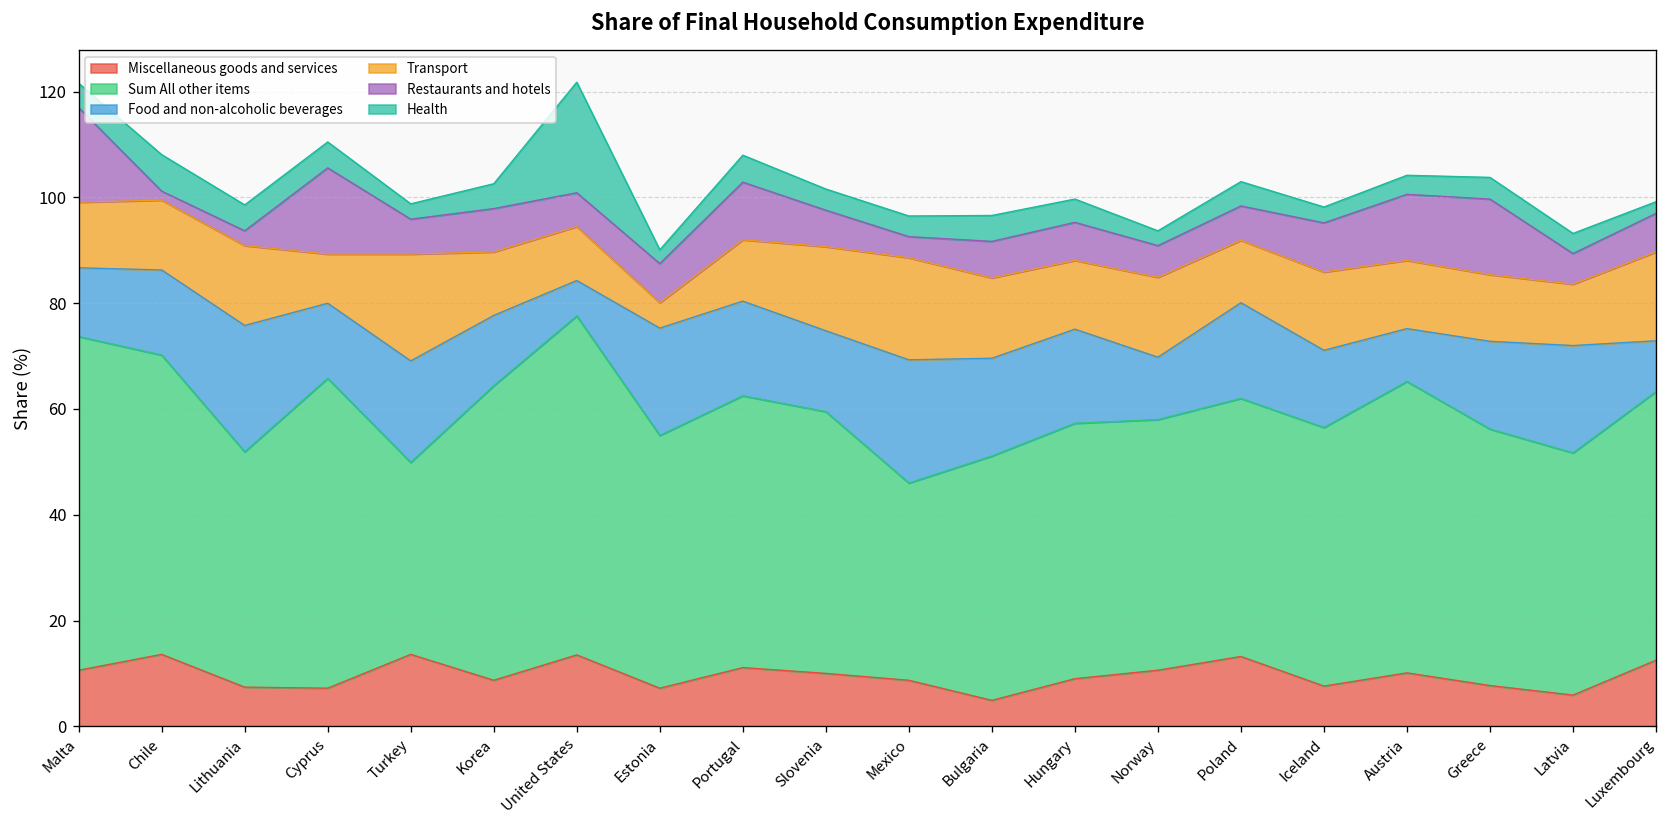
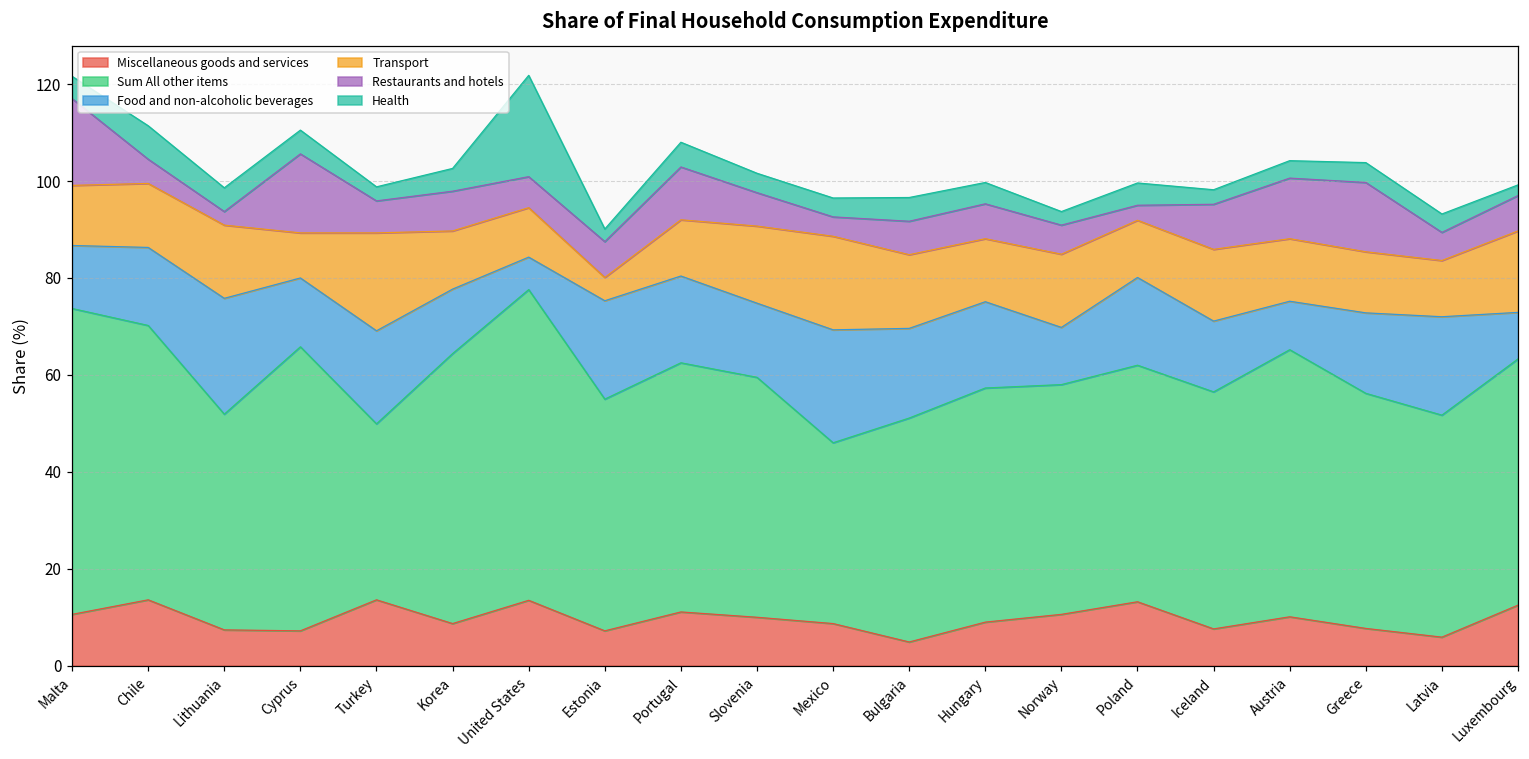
  {
    "Miscellaneous goods and services": {
      "Malta": 11,
      "Chile": 14,
      "Lithuania": 7,
      "Cyprus": 7,
      "Turkey": 14,
      "Korea": 9,
      "United States": 14,
      "Estonia": 7,
      "Portugal": 11,
      "Slovenia": 10,
      "Mexico": 9,
      "Bulgaria": 5,
      "Hungary": 9,
      "Norway": 11,
      "Poland": 13,
      "Iceland": 8,
      "Austria": 10,
      "Greece": 8,
      "Latvia": 6,
      "Luxembourg": 13
    },
    "Food and non-alcoholic beverages": {
      "Malta": 13,
      "Chile": 16,
      "Lithuania": 24,
      "Cyprus": 14,
      "Turkey": 19,
      "Korea": 13,
      "United States": 7,
      "Estonia": 20,
      "Portugal": 18,
      "Slovenia": 15,
      "Mexico": 23,
      "Bulgaria": 18,
      "Hungary": 18,
      "Norway": 12,
      "Poland": 18,
      "Iceland": 15,
      "Austria": 10,
      "Greece": 17,
      "Latvia": 20,
      "Luxembourg": 10
    },
    "Transport": {
      "Malta": 12,
      "Chile": 13,
      "Lithuania": 15,
      "Cyprus": 9,
      "Turkey": 20,
      "Korea": 12,
      "United States": 10,
      "Estonia": 5,
      "Portugal": 12,
      "Slovenia": 16,
      "Mexico": 19,
      "Bulgaria": 15,
      "Hungary": 13,
      "Norway": 15,
      "Poland": 12,
      "Iceland": 15,
      "Austria": 13,
      "Greece": 13,
      "Latvia": 12,
      "Luxembourg": 17
    },
    "Restaurants and hotels": {
      "Malta": 18,
-     "Chile": 2,
+     "Chile": 5,
      "Lithuania": 3,
      "Cyprus": 16,
      "Turkey": 7,
      "Korea": 8,
      "United States": 6,
      "Estonia": 7,
      "Portugal": 11,
      "Slovenia": 7,
      "Mexico": 4,
      "Bulgaria": 7,
      "Hungary": 7,
      "Norway": 6,
-     "Poland": 7,
+     "Poland": 3,
      "Iceland": 9,
      "Austria": 13,
      "Greece": 14,
      "Latvia": 6,
      "Luxembourg": 7
    }
  }
